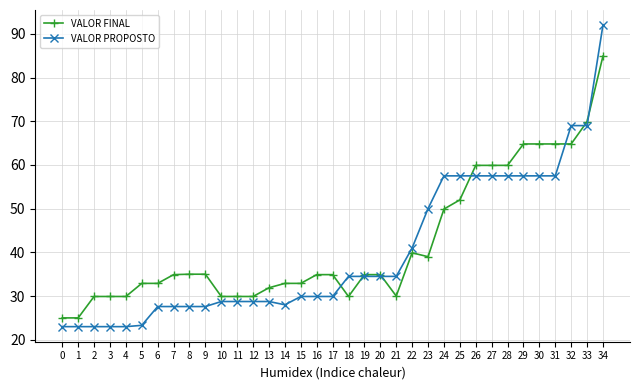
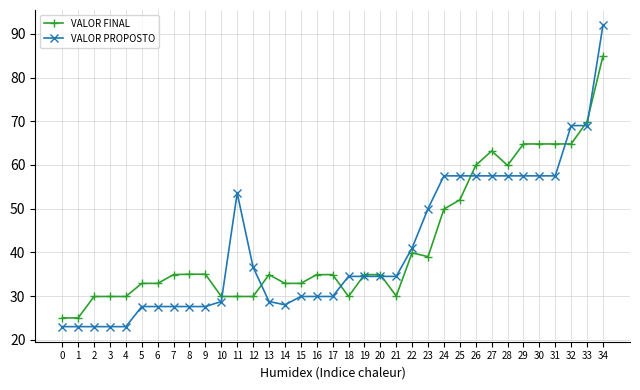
  {
    "VALOR FINAL": {
      "0": 25,
      "1": 25,
      "2": 30,
      "3": 30,
      "4": 30,
      "5": 33,
      "6": 33,
      "7": 35,
      "8": 35,
      "9": 35,
      "10": 30,
      "11": 30,
      "12": 30,
-     "13": 32,
+     "13": 35,
      "14": 33,
      "15": 33,
      "16": 35,
      "17": 35,
      "18": 30,
      "21": 30,
      "22": 40,
      "23": 39,
      "24": 50,
      "25": 52,
      "26": 60,
-     "27": 60,
+     "27": 63,
      "28": 60,
      "29": 65,
      "30": 65,
      "31": 65,
      "32": 65,
      "33": 70,
      "34": 85
    },
    "VALOR PROPOSTO": {
      "0": 23,
      "1": 23,
      "2": 23,
      "3": 23,
      "4": 23,
-     "5": 23,
+     "5": 28,
      "6": 28,
      "7": 28,
      "8": 28,
      "9": 28,
      "10": 29,
-     "11": 29,
-     "12": 29,
+     "11": 54,
+     "12": 37,
      "13": 29,
      "14": 28,
      "15": 30,
      "16": 30,
      "17": 30,
      "18": 35,
      "21": 35,
      "22": 41,
      "23": 50,
      "24": 58,
      "25": 58,
      "26": 58,
      "27": 58,
      "28": 58,
      "29": 58,
      "30": 58,
      "31": 58,
      "32": 69,
      "33": 69,
      "34": 92
    }
  }
